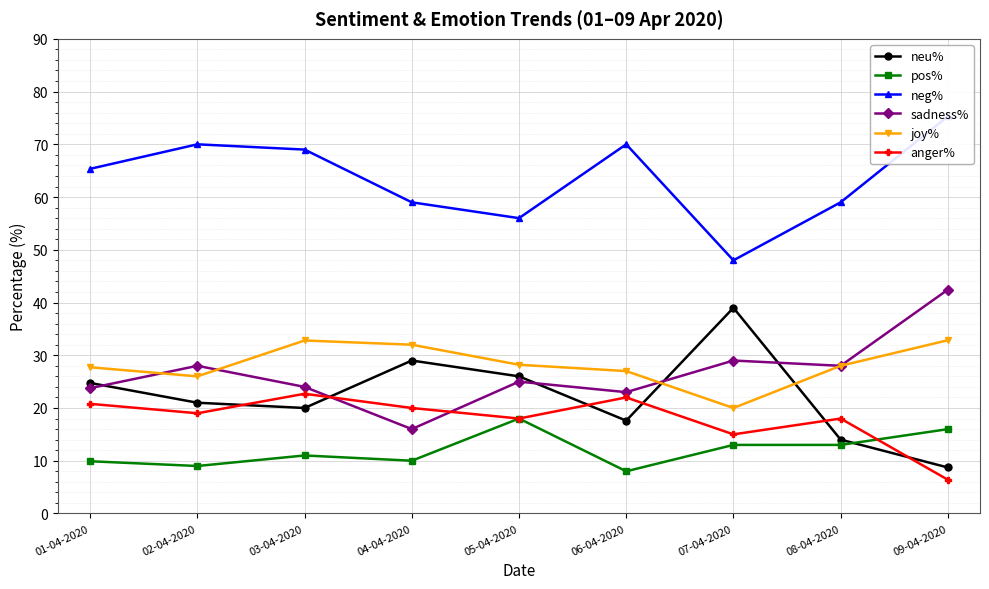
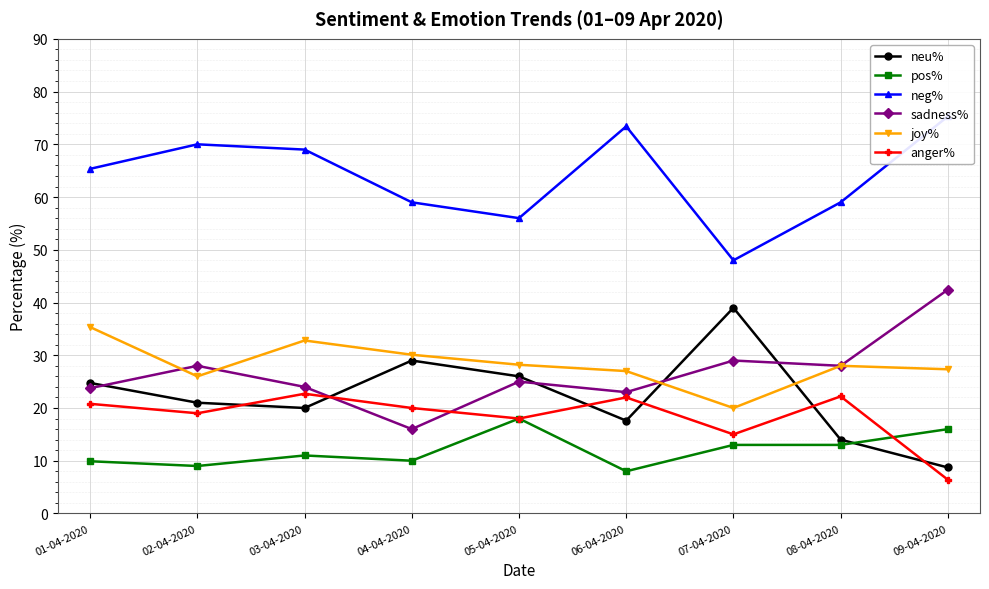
  {
    "neu%": {
      "01-04-2020": 25,
      "02-04-2020": 21,
      "03-04-2020": 20,
      "04-04-2020": 29,
      "05-04-2020": 26,
      "06-04-2020": 18,
      "07-04-2020": 39,
      "08-04-2020": 14,
      "09-04-2020": 9
    },
    "pos%": {
      "01-04-2020": 10,
      "02-04-2020": 9,
      "03-04-2020": 11,
      "04-04-2020": 10,
      "06-04-2020": 8,
      "07-04-2020": 13,
      "08-04-2020": 13,
      "09-04-2020": 16
    },
    "neg%": {
      "01-04-2020": 65,
      "02-04-2020": 70,
      "03-04-2020": 69,
      "04-04-2020": 59,
      "05-04-2020": 56,
-     "06-04-2020": 70,
+     "06-04-2020": 73,
      "07-04-2020": 48,
      "08-04-2020": 59
    },
    "sadness%": {
      "01-04-2020": 24,
      "02-04-2020": 28,
      "03-04-2020": 24,
      "04-04-2020": 16,
      "05-04-2020": 25,
      "06-04-2020": 23,
      "07-04-2020": 29,
      "09-04-2020": 42
    },
    "joy%": {
-     "01-04-2020": 28,
+     "01-04-2020": 35,
      "02-04-2020": 26,
      "03-04-2020": 33,
-     "04-04-2020": 32,
+     "04-04-2020": 30,
      "05-04-2020": 28,
      "06-04-2020": 27,
      "07-04-2020": 20,
-     "09-04-2020": 33
+     "09-04-2020": 27
    },
    "anger%": {
      "01-04-2020": 21,
      "02-04-2020": 19,
      "03-04-2020": 23,
      "04-04-2020": 20,
      "06-04-2020": 22,
      "07-04-2020": 15,
-     "08-04-2020": 18,
+     "08-04-2020": 22,
      "09-04-2020": 6
    }
  }
